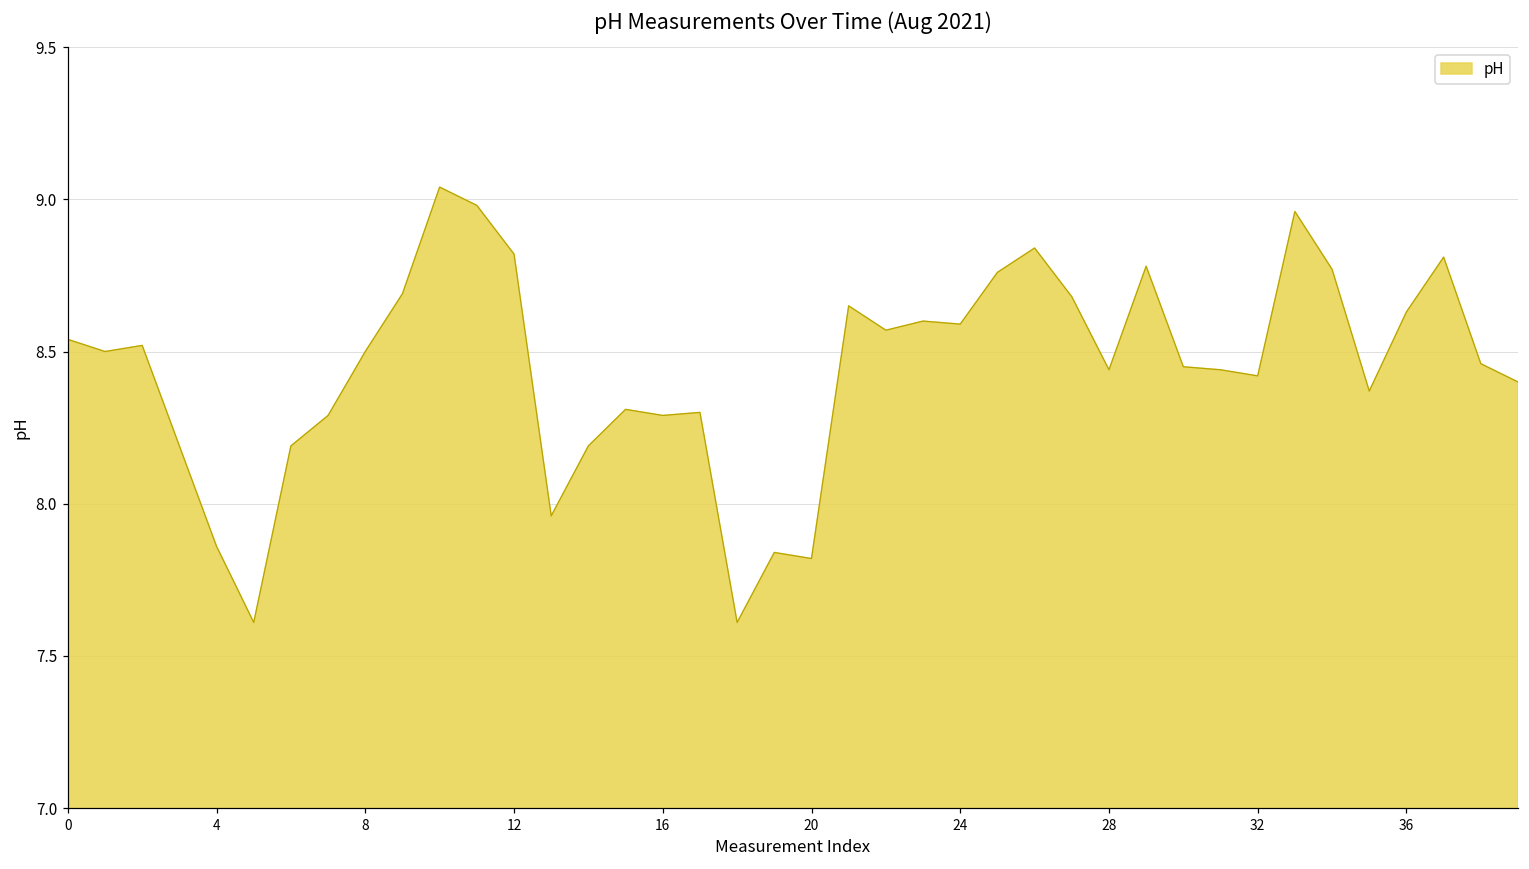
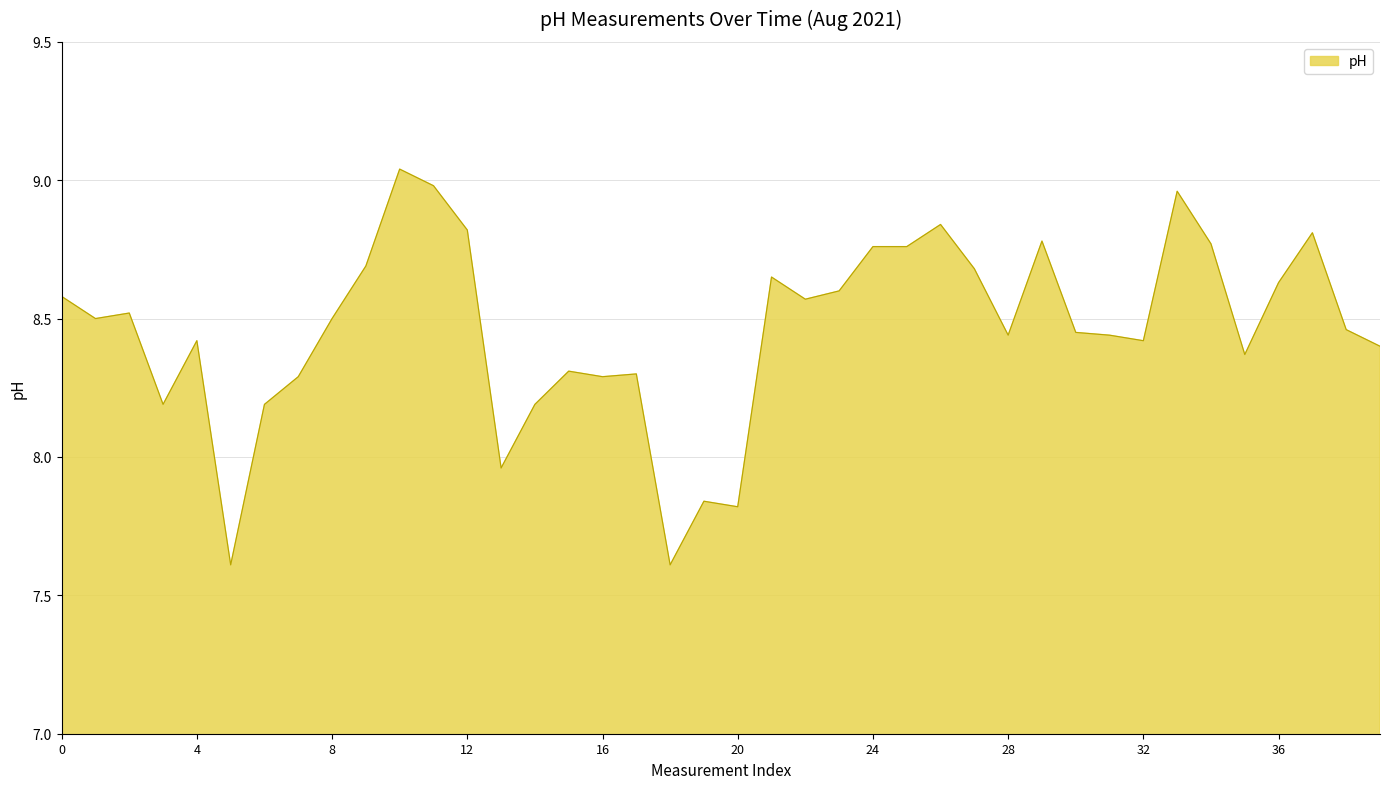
  {
-   "0": 8.54,
-   "4": 7.86,
+   "0": 8.58,
+   "4": 8.42,
    "8": 8.50,
    "12": 8.82,
    "16": 8.29,
    "20": 7.82,
-   "24": 8.59,
+   "24": 8.76,
    "28": 8.44,
    "32": 8.42,
    "36": 8.63
  }
